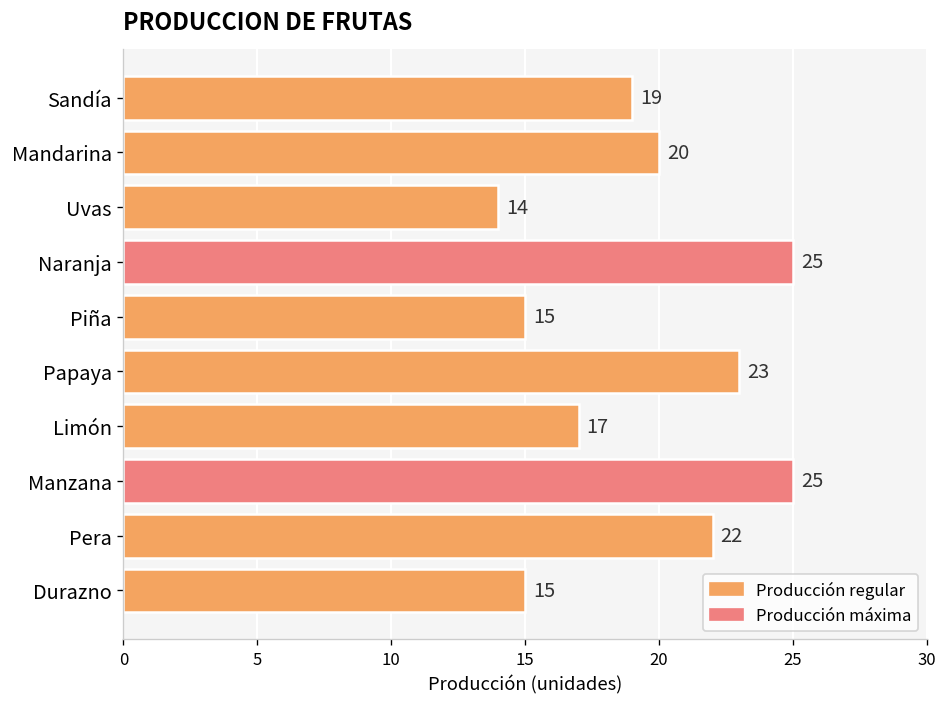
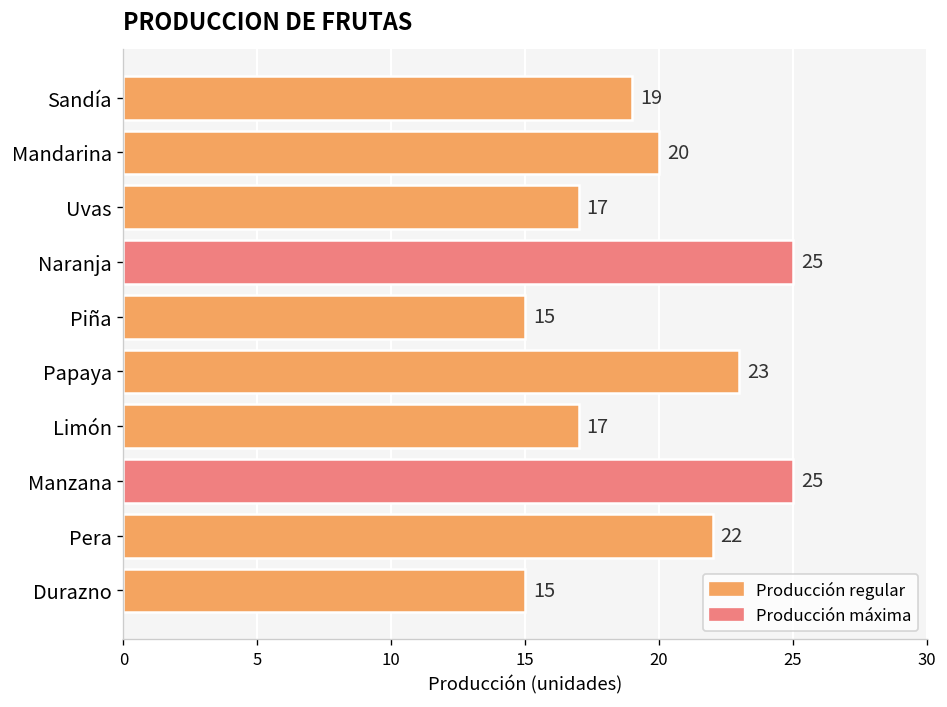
  {
    "Sandía": 19,
    "Mandarina": 20,
-   "Uvas": 14,
+   "Uvas": 17,
    "Naranja": 25,
    "Piña": 15,
    "Papaya": 23,
    "Limón": 17,
    "Manzana": 25,
    "Pera": 22,
    "Durazno": 15
  }
